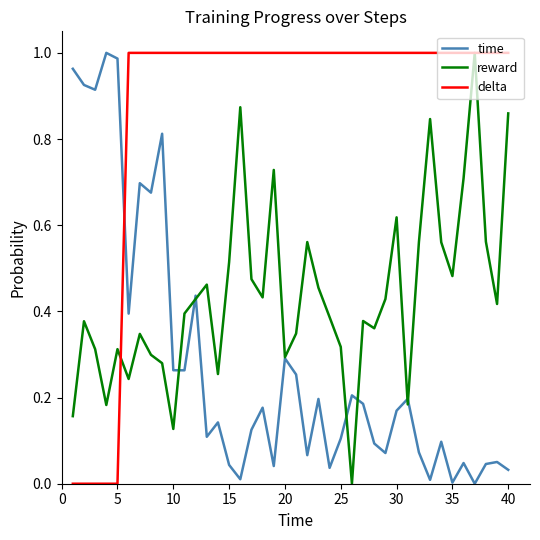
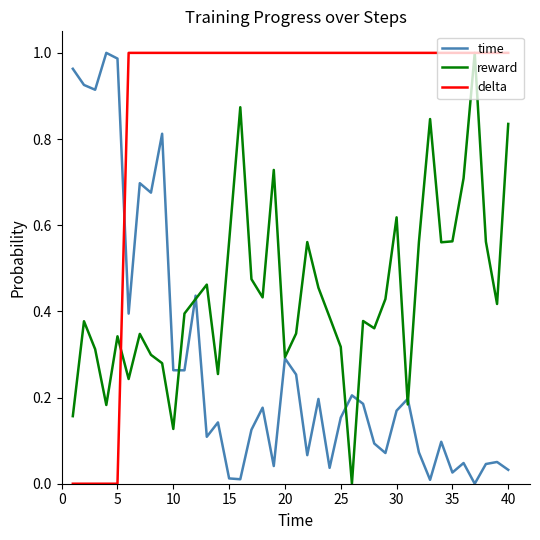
  {
    "time": {
      "5": 0.99,
      "10": 0.26,
-     "15": 0.04,
-     "25": 0.10,
+     "15": 0.01,
+     "25": 0.15,
      "30": 0.17,
-     "35": 0.00,
+     "35": 0.03,
      "40": 0.03
    },
    "reward": {
-     "5": 0.31,
+     "5": 0.34,
      "10": 0.13,
-     "15": 0.51,
+     "15": 0.56,
      "25": 0.32,
      "30": 0.62,
-     "35": 0.48,
-     "40": 0.86
+     "35": 0.56,
+     "40": 0.84
    },
    "delta": {
      "5": 0.00,
      "10": 1.00,
      "15": 1.00,
      "20": 1.00,
      "25": 1.00,
      "30": 1.00
    }
  }
